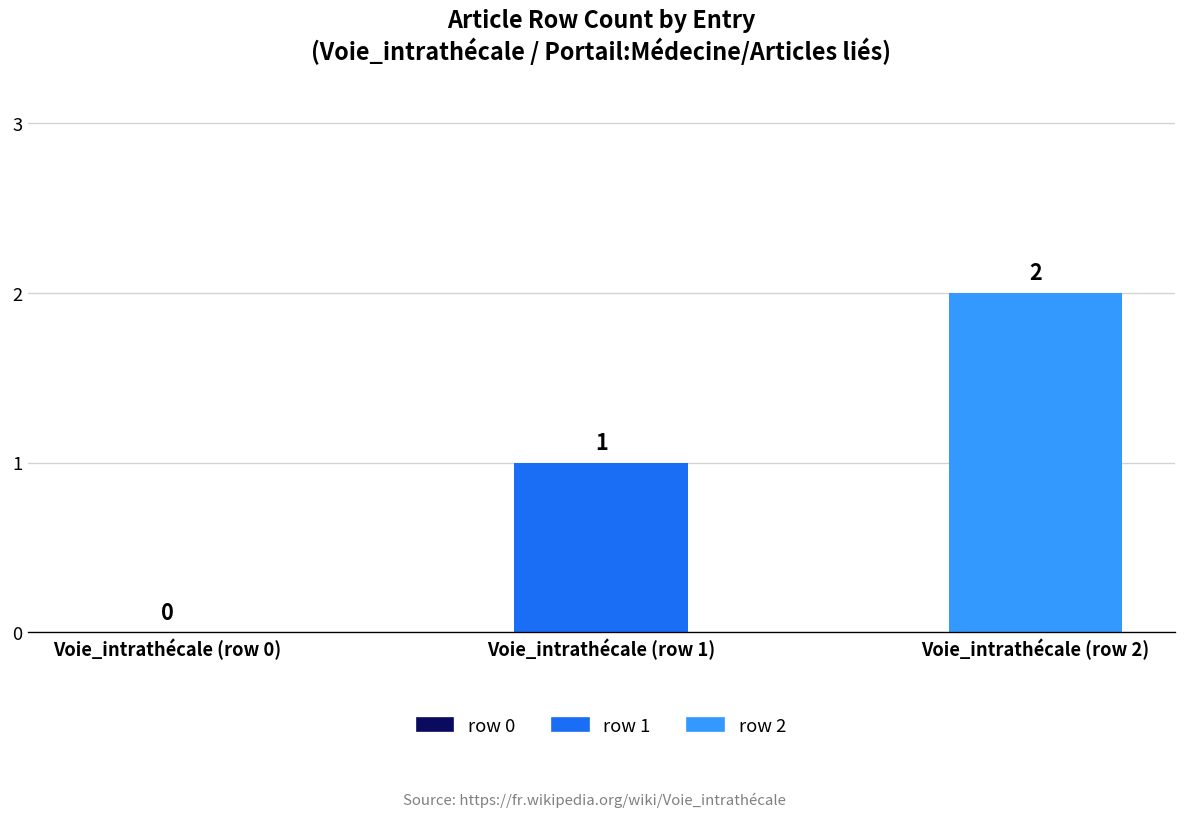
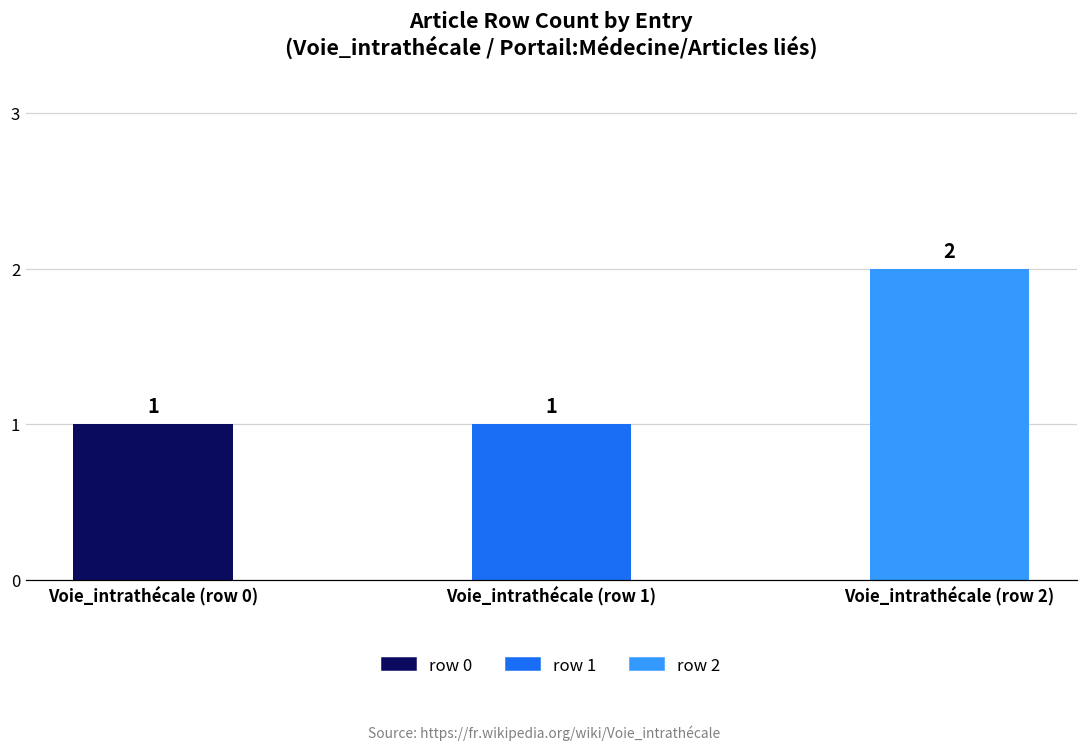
  {
-   "Voie_intrathécale (row 0)": 0,
+   "Voie_intrathécale (row 0)": 1,
    "Voie_intrathécale (row 1)": 1,
    "Voie_intrathécale (row 2)": 2
  }
